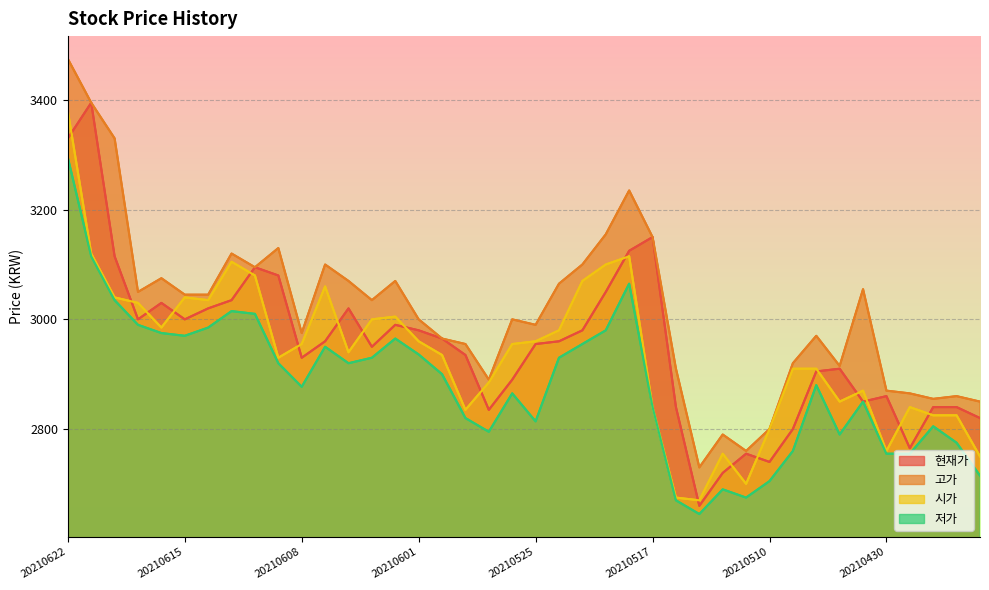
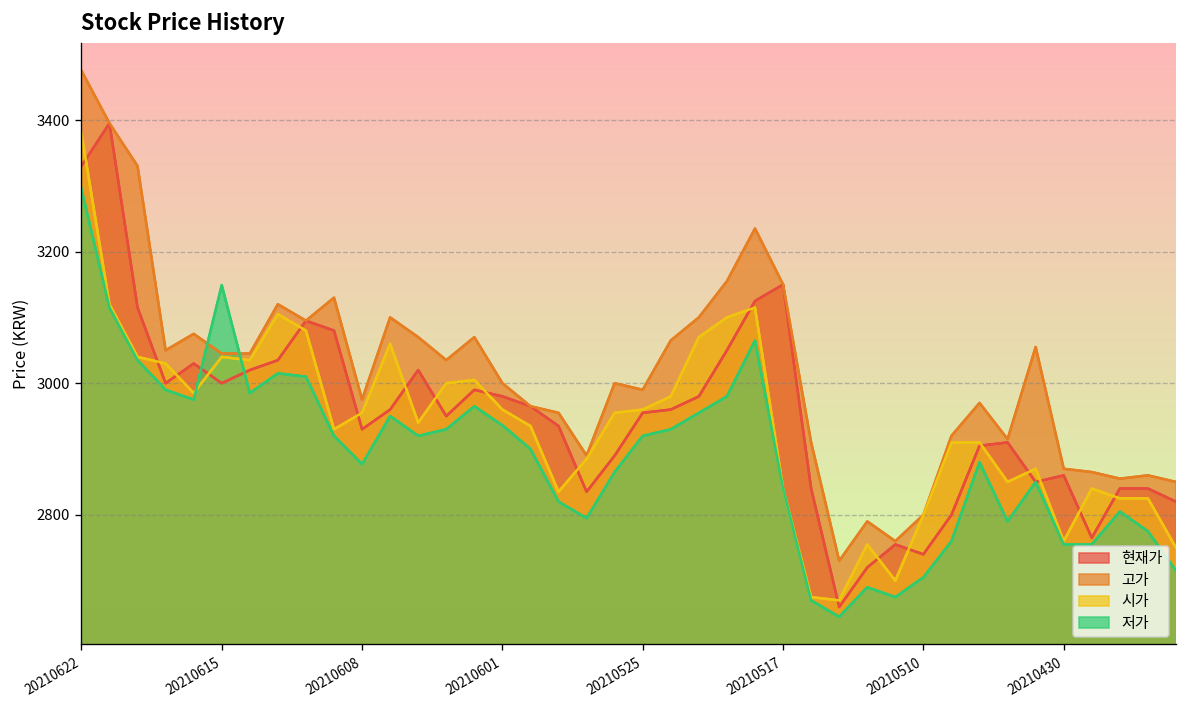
  {
    "저가": {
      "20210622": 3300,
-     "20210615": 2970,
+     "20210615": 3150,
      "20210608": 2880,
      "20210601": 2940,
-     "20210525": 2810,
+     "20210525": 2920,
      "20210510": 2710,
      "20210430": 2760
    }
  }
